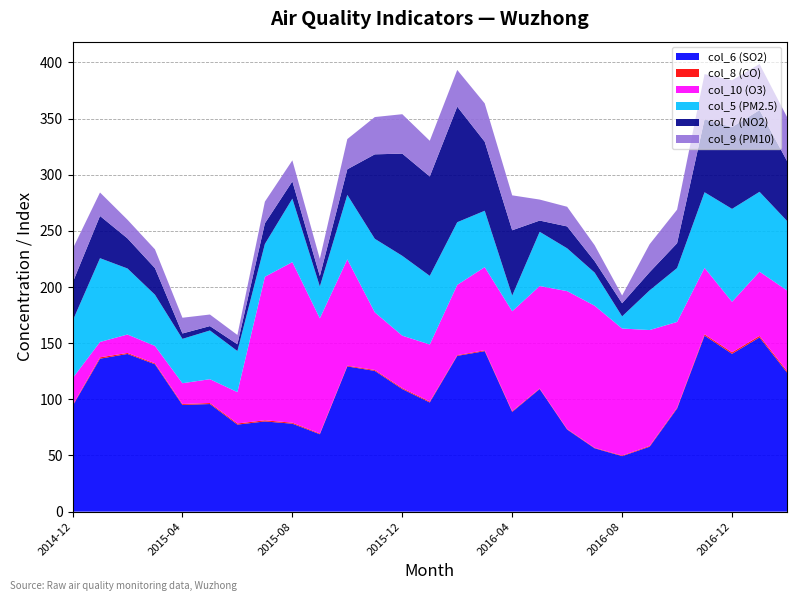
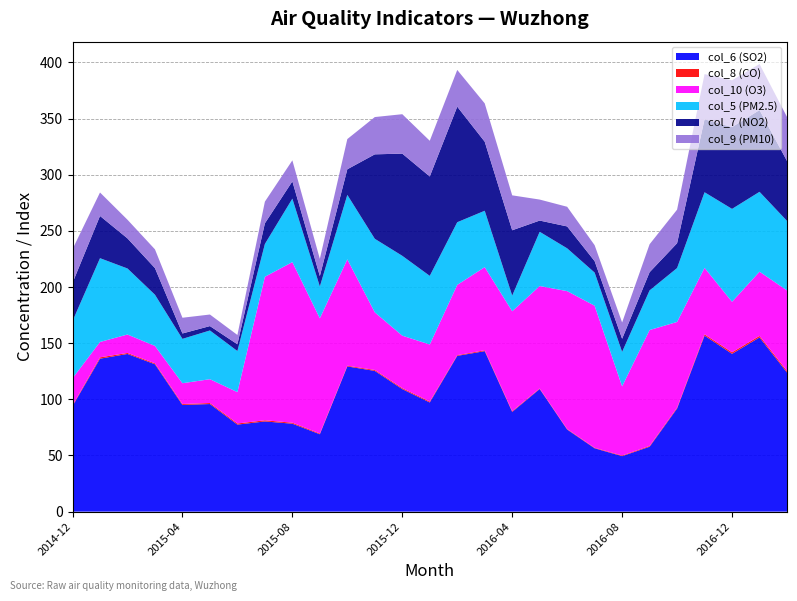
  {
    "col_10 (O3)": {
      "2014-12": 24,
      "2015-04": 19,
      "2015-08": 143,
      "2015-12": 47,
      "2016-04": 89,
-     "2016-08": 113,
+     "2016-08": 62,
      "2016-12": 45
    },
    "col_5 (PM2.5)": {
      "2014-12": 51,
      "2015-04": 40,
      "2015-08": 57,
      "2015-12": 71,
      "2016-04": 14,
-     "2016-08": 11,
+     "2016-08": 31,
      "2016-12": 83
    },
    "col_7 (NO2)": {
      "2014-12": 34,
      "2015-04": 5,
      "2015-08": 15,
      "2015-12": 91,
      "2016-04": 58,
      "2016-08": 12
    },
    "col_9 (PM10)": {
      "2014-12": 30,
      "2015-04": 14,
      "2015-08": 19,
      "2015-12": 35,
      "2016-04": 31,
-     "2016-08": 7
+     "2016-08": 15
    }
  }
